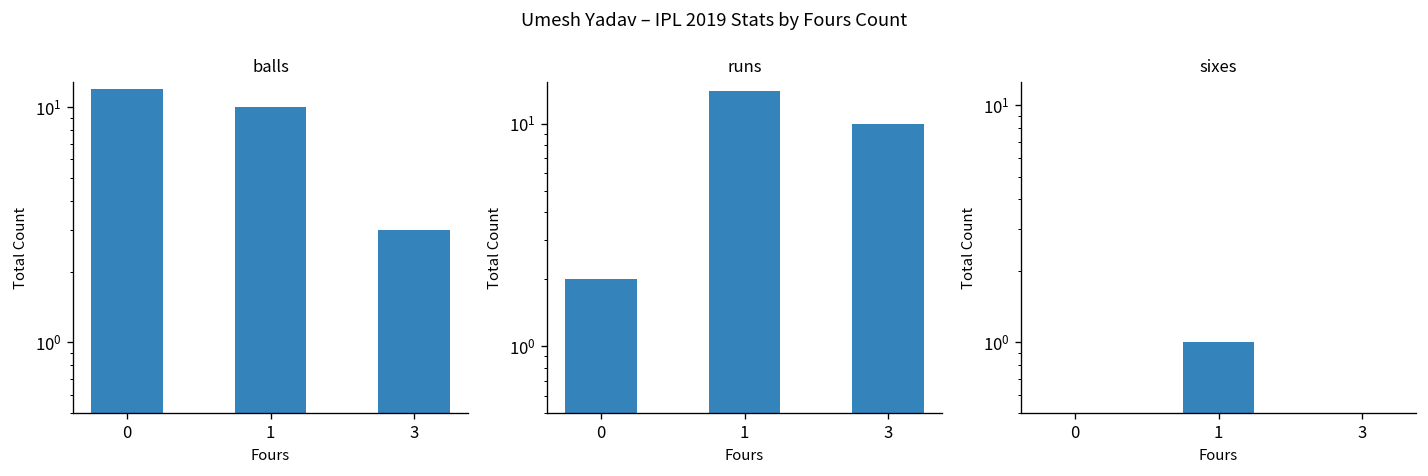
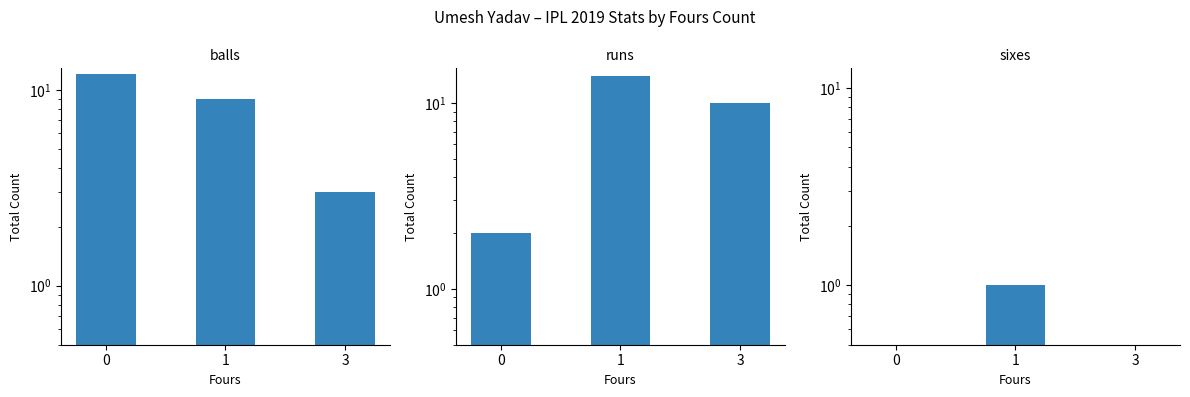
  {
    "balls": {
      "0": 12,
-     "1": 10,
+     "1": 9,
      "3": 3
    },
    "runs": {
      "0": 2.0,
      "1": 14,
      "3": 10
    },
    "sixes": {
      "1": 1.0
    }
  }
